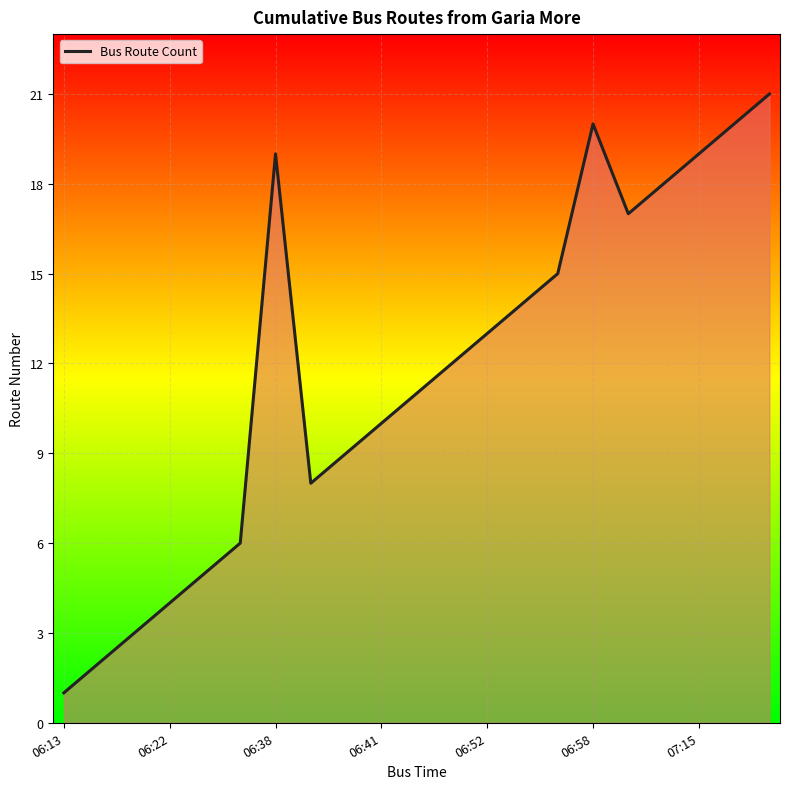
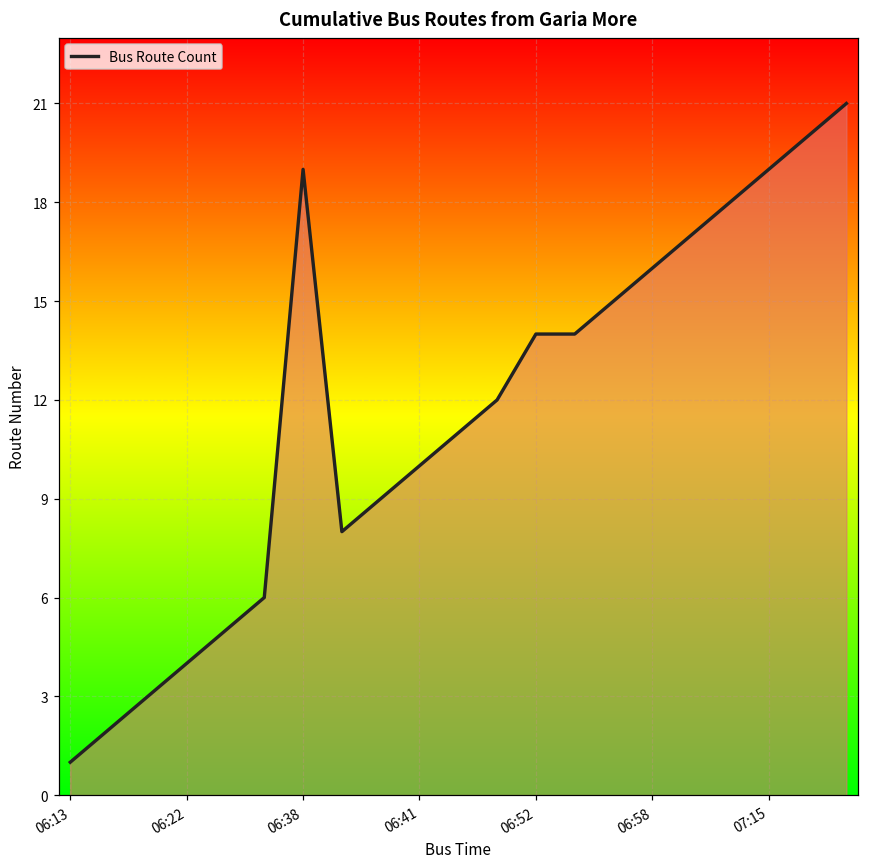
  {
    "06:13": 1,
    "06:22": 4,
    "06:38": 19,
-   "06:52": 13,
-   "06:58": 20
+   "06:52": 14,
+   "06:58": 16
  }
